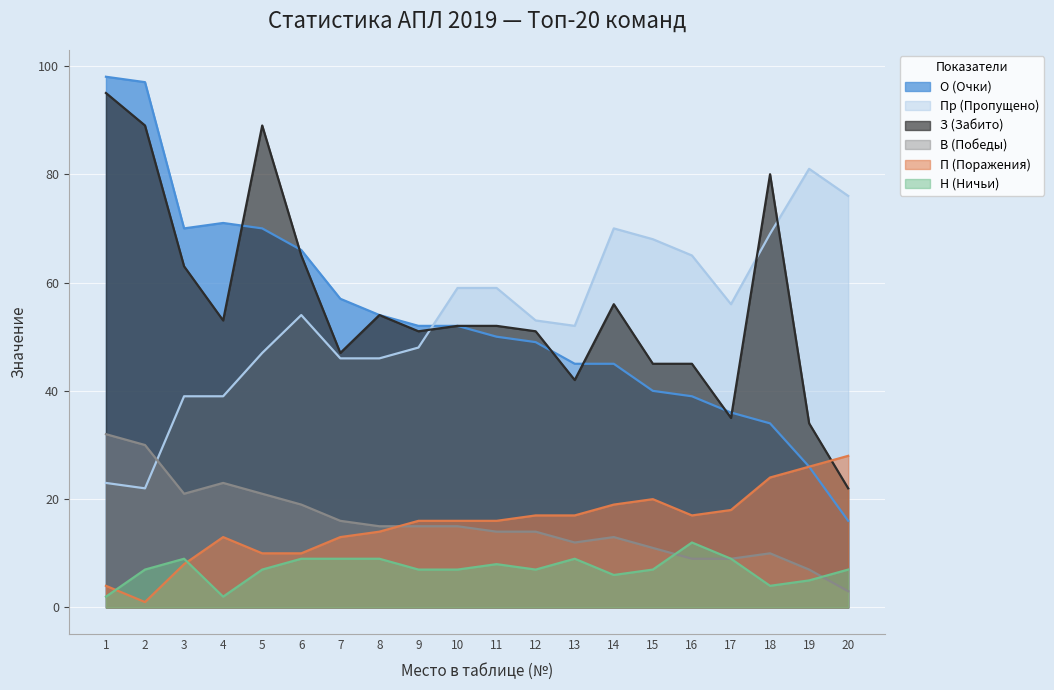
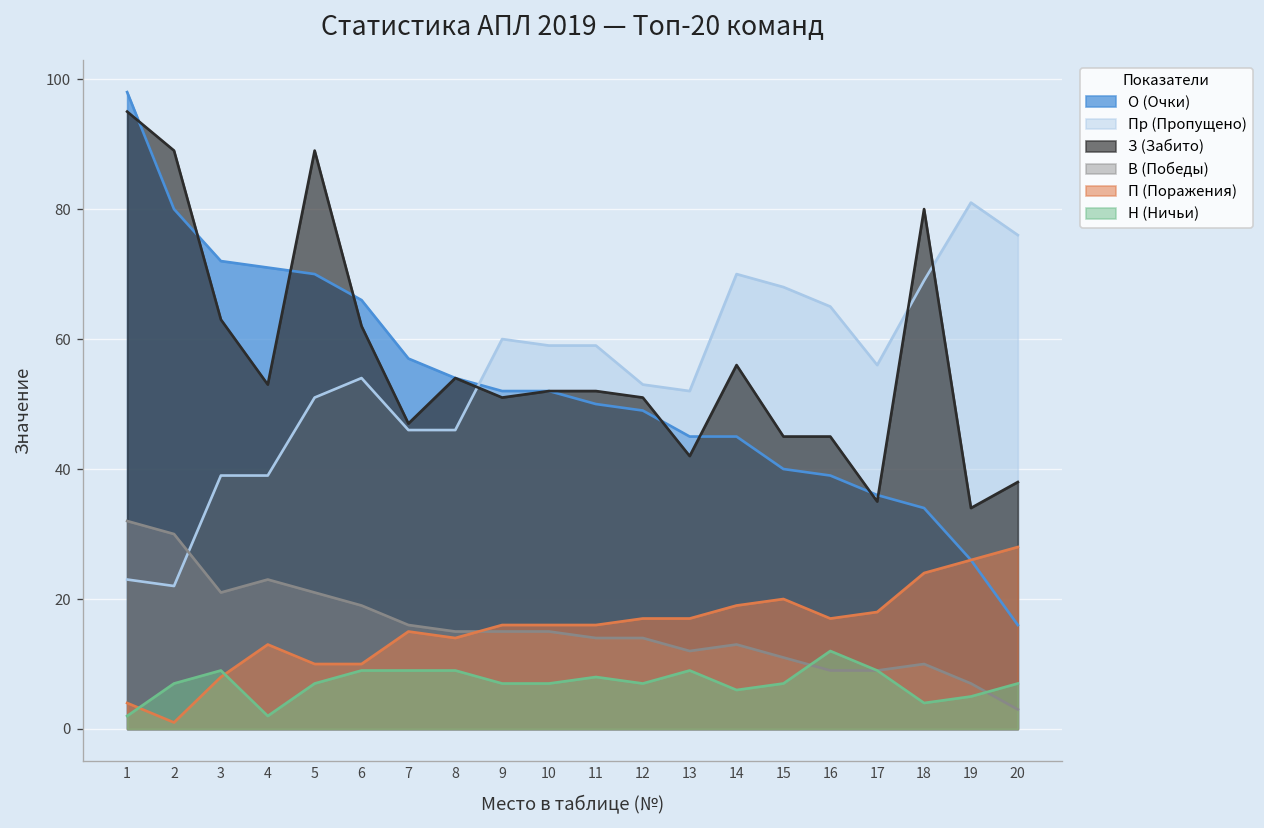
  {
    "О (Очки)": {
      "1": 98,
-     "2": 97,
-     "3": 70,
+     "2": 80,
+     "3": 72,
      "4": 71,
      "5": 70,
      "6": 66,
      "7": 57,
      "9": 52,
      "11": 50,
      "12": 49,
      "13": 45,
      "14": 45,
      "15": 40,
      "16": 39,
      "17": 36,
      "18": 34,
      "20": 16
    },
    "Пр (Пропущено)": {
      "1": 23,
      "2": 22,
      "3": 39,
      "4": 39,
-     "5": 47,
+     "5": 51,
      "6": 54,
      "7": 46,
      "8": 46,
-     "9": 48,
+     "9": 60,
      "10": 59,
      "11": 59,
      "12": 53,
      "13": 52,
      "14": 70,
      "15": 68,
      "16": 65,
      "17": 56,
      "18": 69,
      "19": 81,
      "20": 76
    },
    "З (Забито)": {
      "1": 95,
      "2": 89,
      "3": 63,
      "4": 53,
      "5": 89,
-     "6": 65,
+     "6": 62,
      "7": 47,
      "9": 51,
      "11": 52,
      "12": 51,
      "13": 42,
      "14": 56,
      "15": 45,
      "16": 45,
      "17": 35,
      "18": 80,
      "19": 34,
-     "20": 22
+     "20": 38
    },
    "П (Поражения)": {
      "1": 4,
      "2": 1,
      "3": 8,
      "4": 13,
      "5": 10,
      "6": 10,
-     "7": 13,
+     "7": 15,
      "8": 14,
      "9": 16,
      "10": 16,
      "11": 16,
      "12": 17,
      "13": 17,
      "14": 19,
      "15": 20,
      "16": 17,
      "17": 18,
      "18": 24,
      "20": 28
    }
  }
